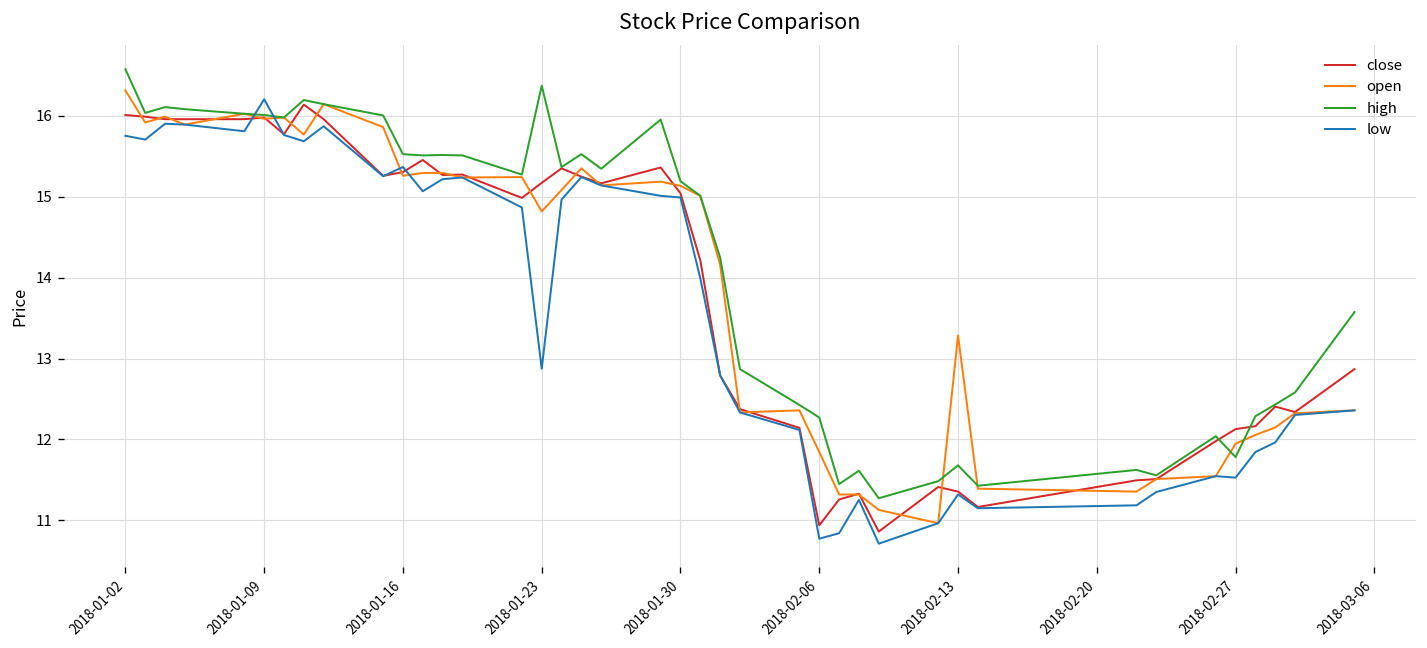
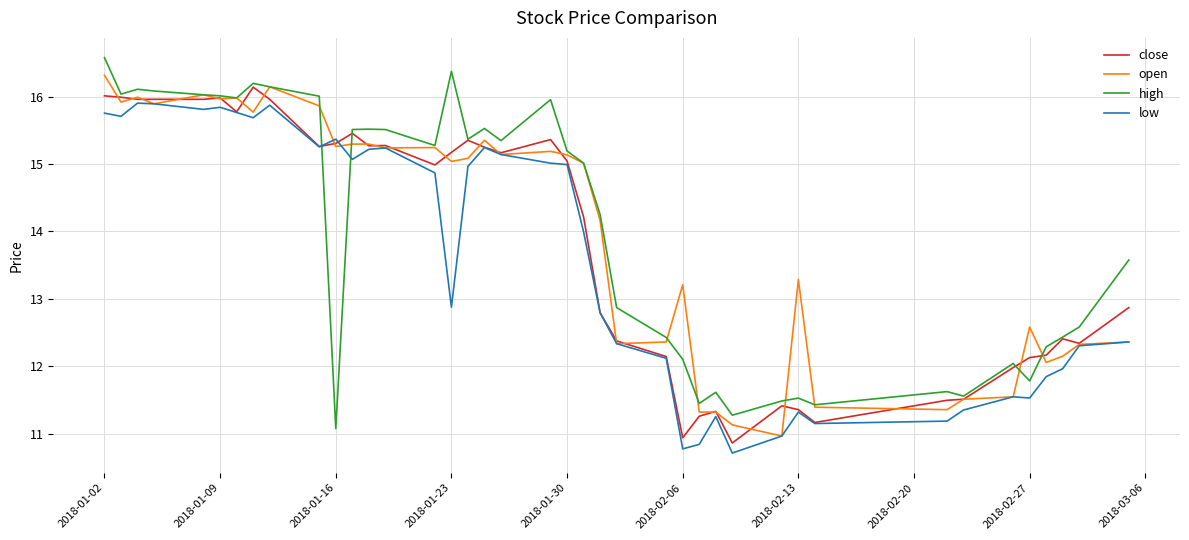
  {
    "close": {
      "2018-01-02": 16.0,
      "2018-01-16": 15.3,
      "2018-01-23": 15.2,
      "2018-01-30": 15.0,
      "2018-02-06": 10.9,
      "2018-02-27": 12.1
    },
    "open": {
      "2018-01-02": 16.3,
      "2018-01-16": 15.3,
-     "2018-01-23": 14.8,
+     "2018-01-23": 15.0,
      "2018-01-30": 15.1,
-     "2018-02-06": 11.8,
+     "2018-02-06": 13.2,
      "2018-02-13": 13.3,
-     "2018-02-27": 11.9
+     "2018-02-27": 12.6
    },
    "high": {
      "2018-01-02": 16.6,
-     "2018-01-16": 15.5,
+     "2018-01-16": 11.1,
      "2018-01-23": 16.4,
      "2018-01-30": 15.2,
-     "2018-02-06": 12.3,
-     "2018-02-13": 11.7,
+     "2018-02-06": 12.1,
+     "2018-02-13": 11.5,
      "2018-02-27": 11.8
    },
    "low": {
      "2018-01-02": 15.8,
-     "2018-01-09": 16.2,
+     "2018-01-09": 15.8,
      "2018-01-16": 15.4,
      "2018-01-23": 12.9,
      "2018-01-30": 15.0,
      "2018-02-06": 10.8,
      "2018-02-27": 11.5
    }
  }
